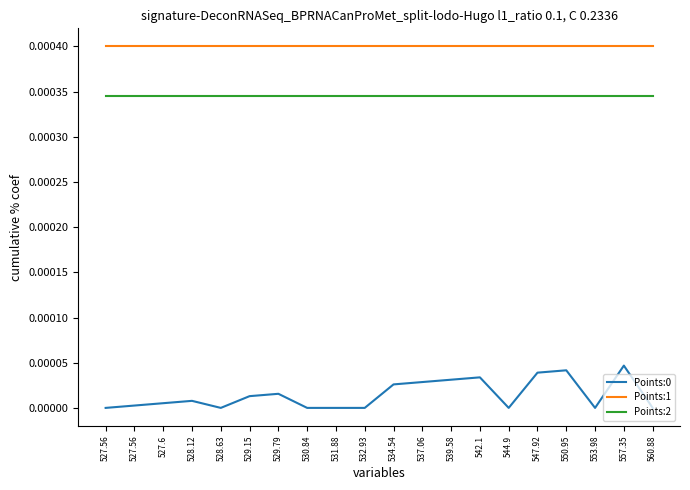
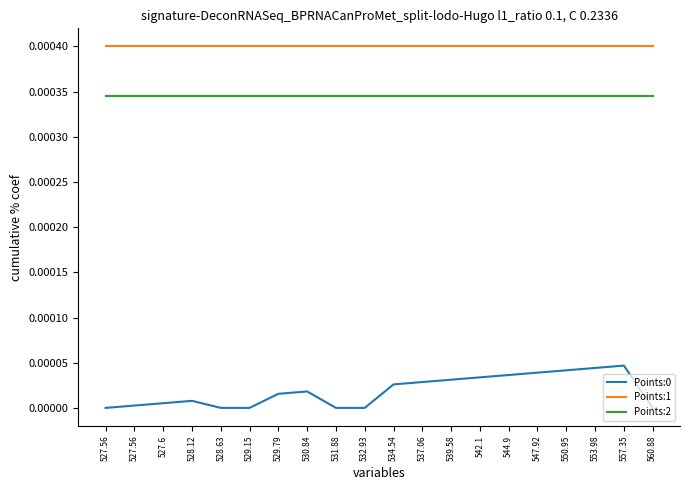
  {
    "Points:0": {
      "527.6": 0.00001,
      "528.12": 0.00001,
      "528.63": 0.00000,
-     "529.15": 0.00001,
+     "529.15": 0.00000,
      "529.79": 0.00002,
-     "530.84": 0.00000,
+     "530.84": 0.00002,
      "531.88": 0.00000,
      "532.93": 0.00000,
      "534.54": 0.00003,
      "537.06": 0.00003,
      "539.58": 0.00003,
      "542.1": 0.00003,
-     "544.9": 0.00000,
+     "544.9": 0.00004,
      "547.92": 0.00004,
      "550.95": 0.00004,
-     "553.98": 0.00000,
+     "553.98": 0.00004,
      "557.35": 0.00005
    },
    "Points:1": {
      "527.6": 0.00040,
      "528.12": 0.00040,
      "528.63": 0.00040,
      "529.15": 0.00040,
      "529.79": 0.00040,
      "530.84": 0.00040,
      "531.88": 0.00040,
      "532.93": 0.00040,
      "534.54": 0.00040,
      "537.06": 0.00040,
      "539.58": 0.00040,
      "542.1": 0.00040,
      "544.9": 0.00040,
      "547.92": 0.00040,
      "550.95": 0.00040,
      "553.98": 0.00040,
      "557.35": 0.00040,
      "560.88": 0.00040
    },
    "Points:2": {
      "527.6": 0.00035,
      "528.12": 0.00035,
      "528.63": 0.00035,
      "529.15": 0.00035,
      "529.79": 0.00035,
      "530.84": 0.00035,
      "531.88": 0.00035,
      "532.93": 0.00035,
      "534.54": 0.00035,
      "537.06": 0.00035,
      "539.58": 0.00035,
      "542.1": 0.00035,
      "544.9": 0.00035,
      "547.92": 0.00035,
      "550.95": 0.00035,
      "553.98": 0.00035,
      "557.35": 0.00035,
      "560.88": 0.00035
    }
  }
